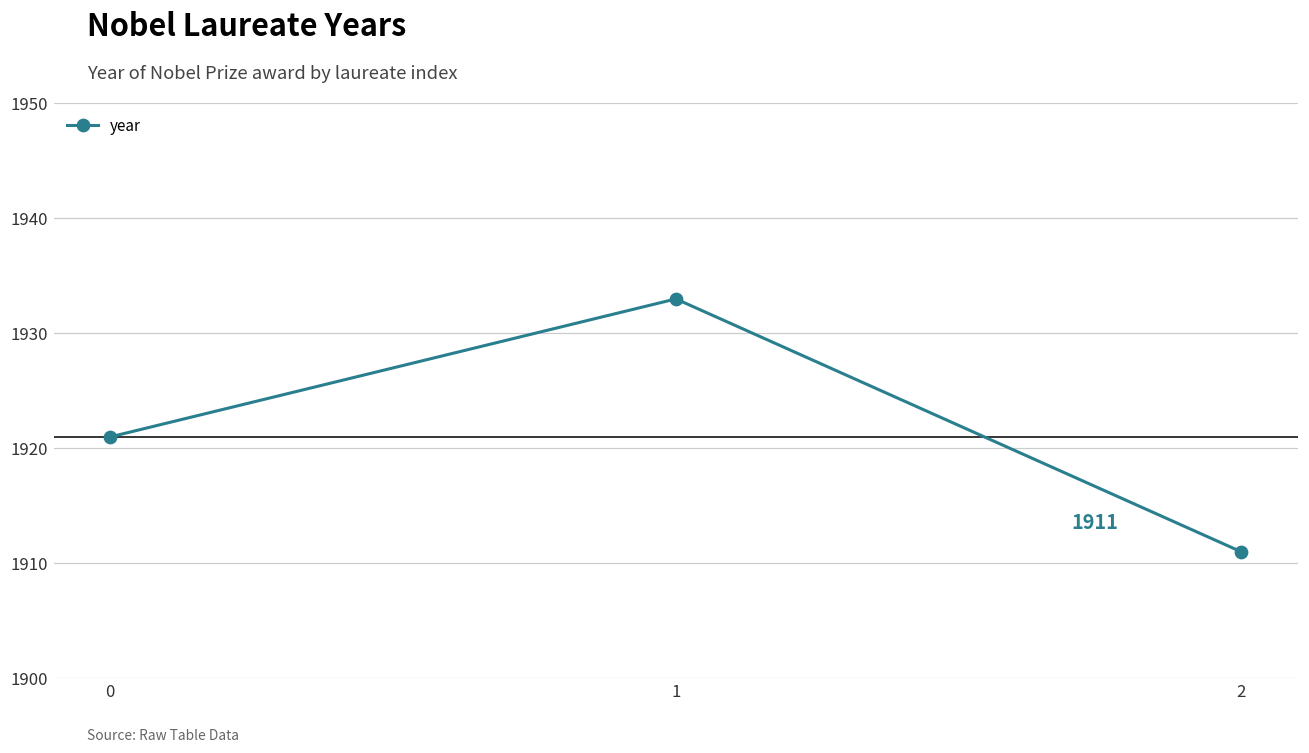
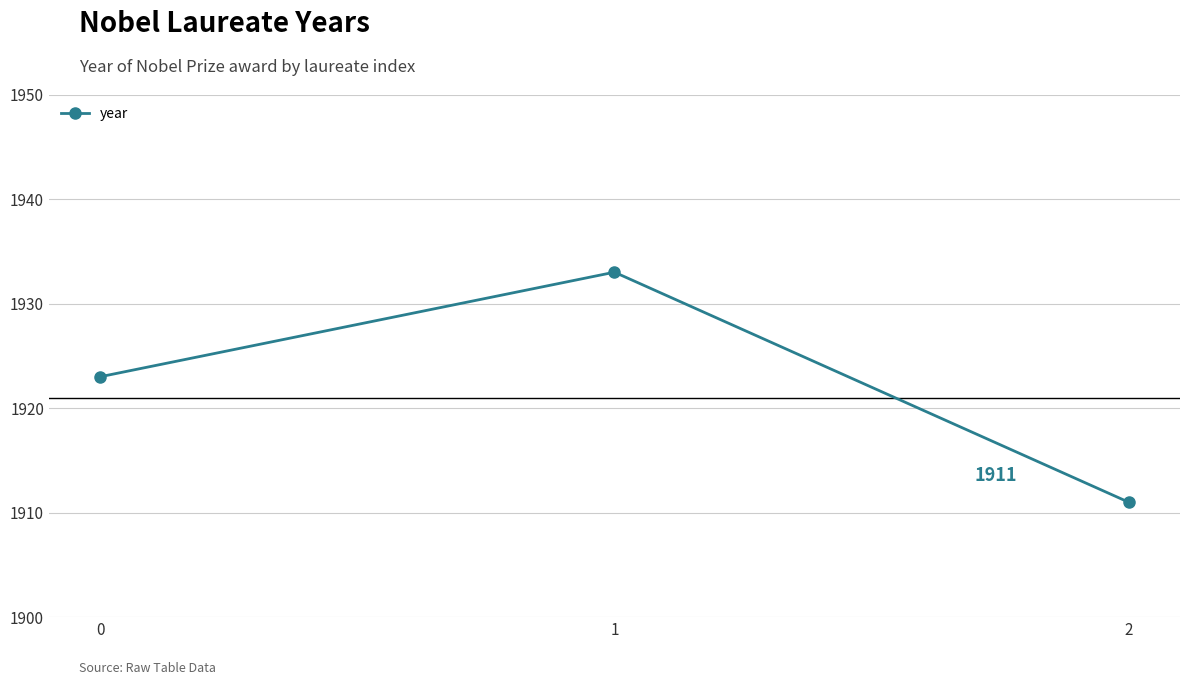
  {
-   "0": 1921,
+   "0": 1923,
    "1": 1933,
    "2": 1911
  }
